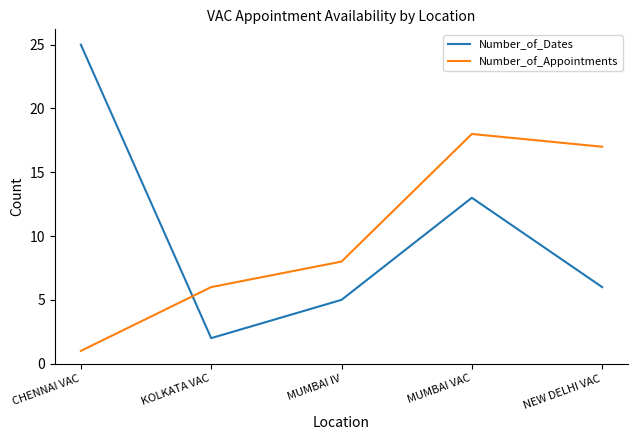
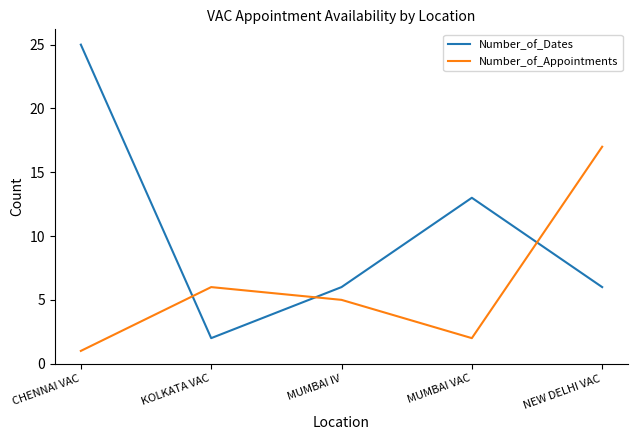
  {
    "Number_of_Dates": {
      "CHENNAI VAC": 25,
      "KOLKATA VAC": 2,
-     "MUMBAI IV": 5,
+     "MUMBAI IV": 6,
      "MUMBAI VAC": 13,
      "NEW DELHI VAC": 6
    },
    "Number_of_Appointments": {
      "CHENNAI VAC": 1,
      "KOLKATA VAC": 6,
-     "MUMBAI IV": 8,
-     "MUMBAI VAC": 18,
+     "MUMBAI IV": 5,
+     "MUMBAI VAC": 2,
      "NEW DELHI VAC": 17
    }
  }
